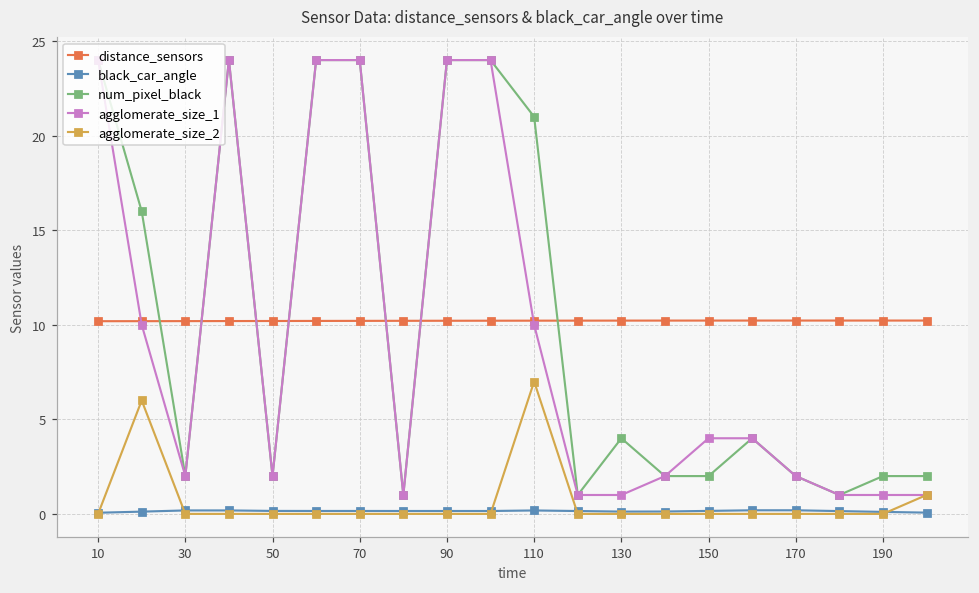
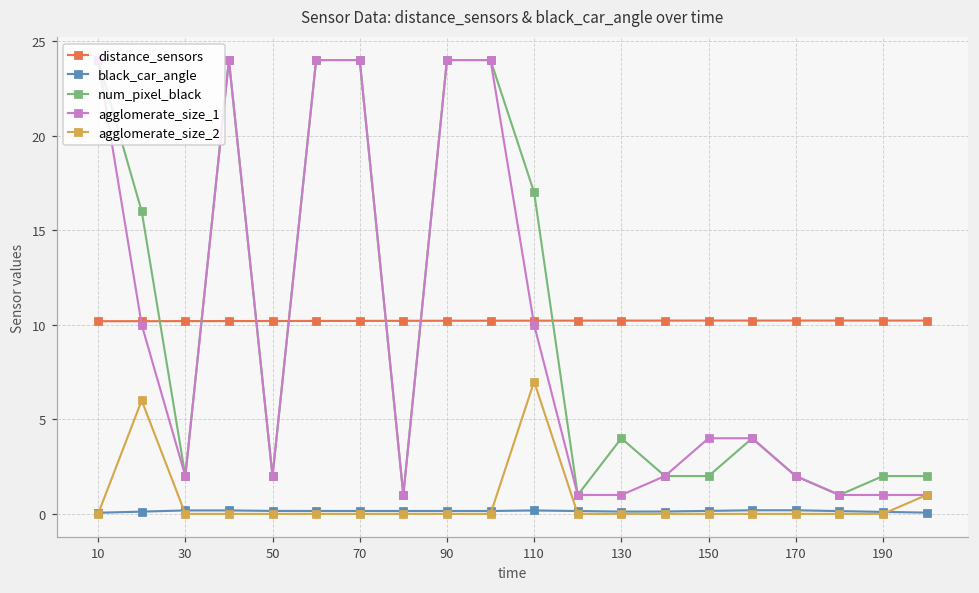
  {
    "black_car_angle": {
      "30": 0.2,
      "50": 0.2,
      "70": 0.2,
      "90": 0.2,
      "110": 0.2,
      "150": 0.2,
      "170": 0.2
    },
    "num_pixel_black": {
-     "110": 21,
+     "110": 17,
      "130": 4,
      "150": 2,
      "190": 2
    },
    "agglomerate_size_1": {
      "110": 10,
      "130": 1,
      "150": 4,
      "190": 1
    }
  }
